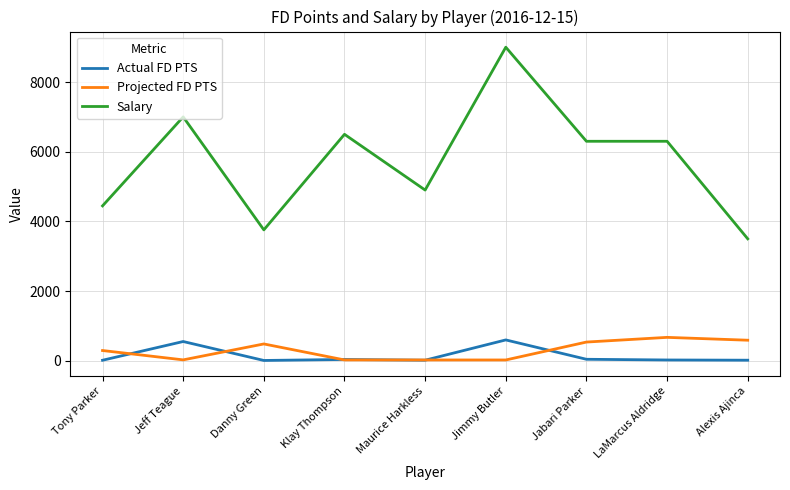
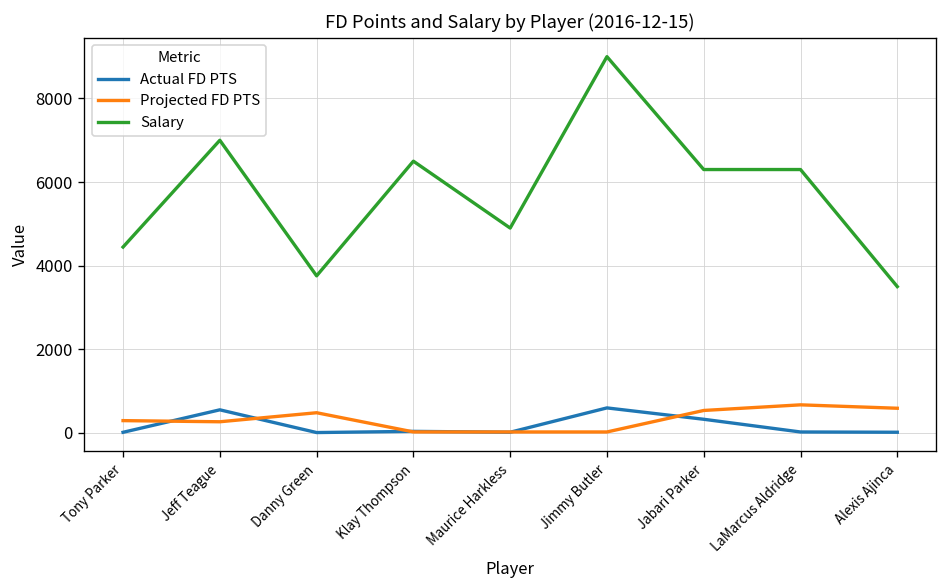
  {
    "Actual FD PTS": {
      "Tony Parker": 0,
      "Jeff Teague": 600,
      "Danny Green": 0,
      "Jimmy Butler": 600,
-     "Jabari Parker": 0,
+     "Jabari Parker": 300,
      "LaMarcus Aldridge": 0,
      "Alexis Ajinca": 0
    },
    "Projected FD PTS": {
      "Tony Parker": 300,
-     "Jeff Teague": 0,
+     "Jeff Teague": 300,
      "Danny Green": 500,
      "Jimmy Butler": 0,
      "Jabari Parker": 500,
      "LaMarcus Aldridge": 700,
      "Alexis Ajinca": 600
    },
    "Salary": {
      "Tony Parker": 4400,
      "Danny Green": 3800,
      "Klay Thompson": 6500,
      "Maurice Harkless": 4900,
      "Jimmy Butler": 9000,
      "Jabari Parker": 6300,
      "LaMarcus Aldridge": 6300,
      "Alexis Ajinca": 3500
    }
  }
